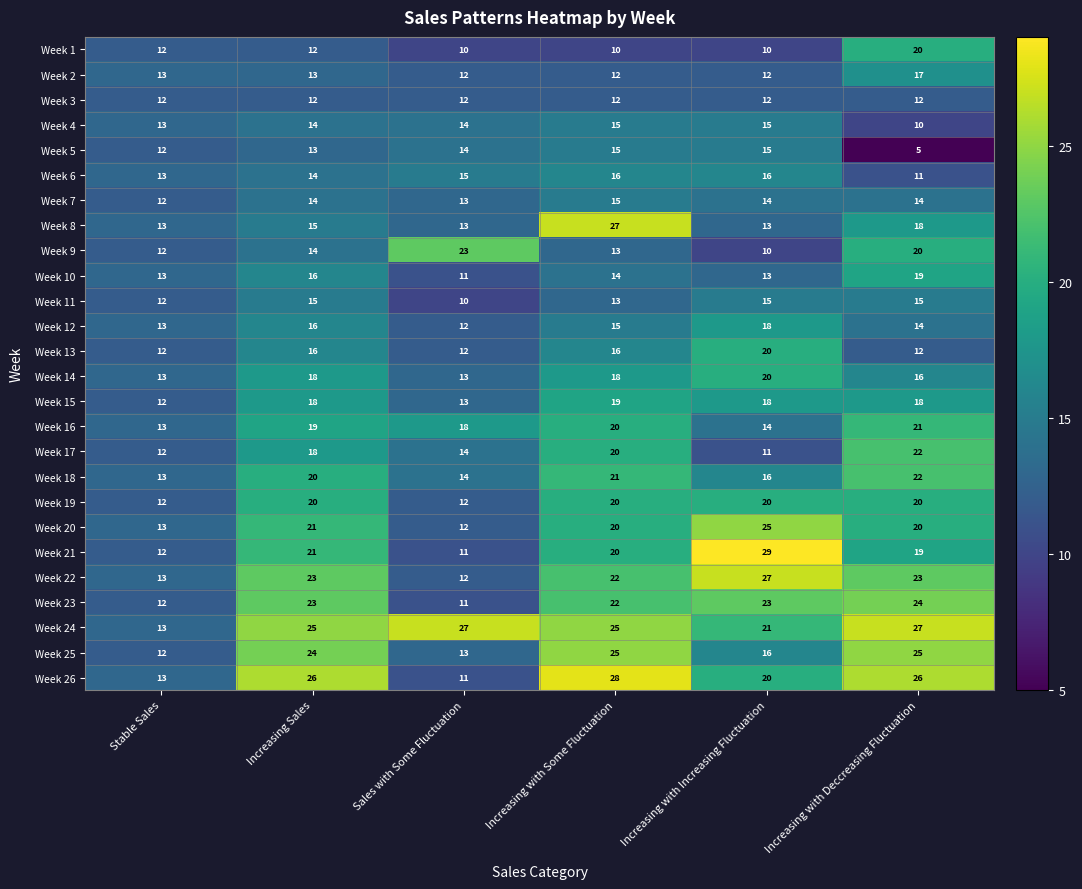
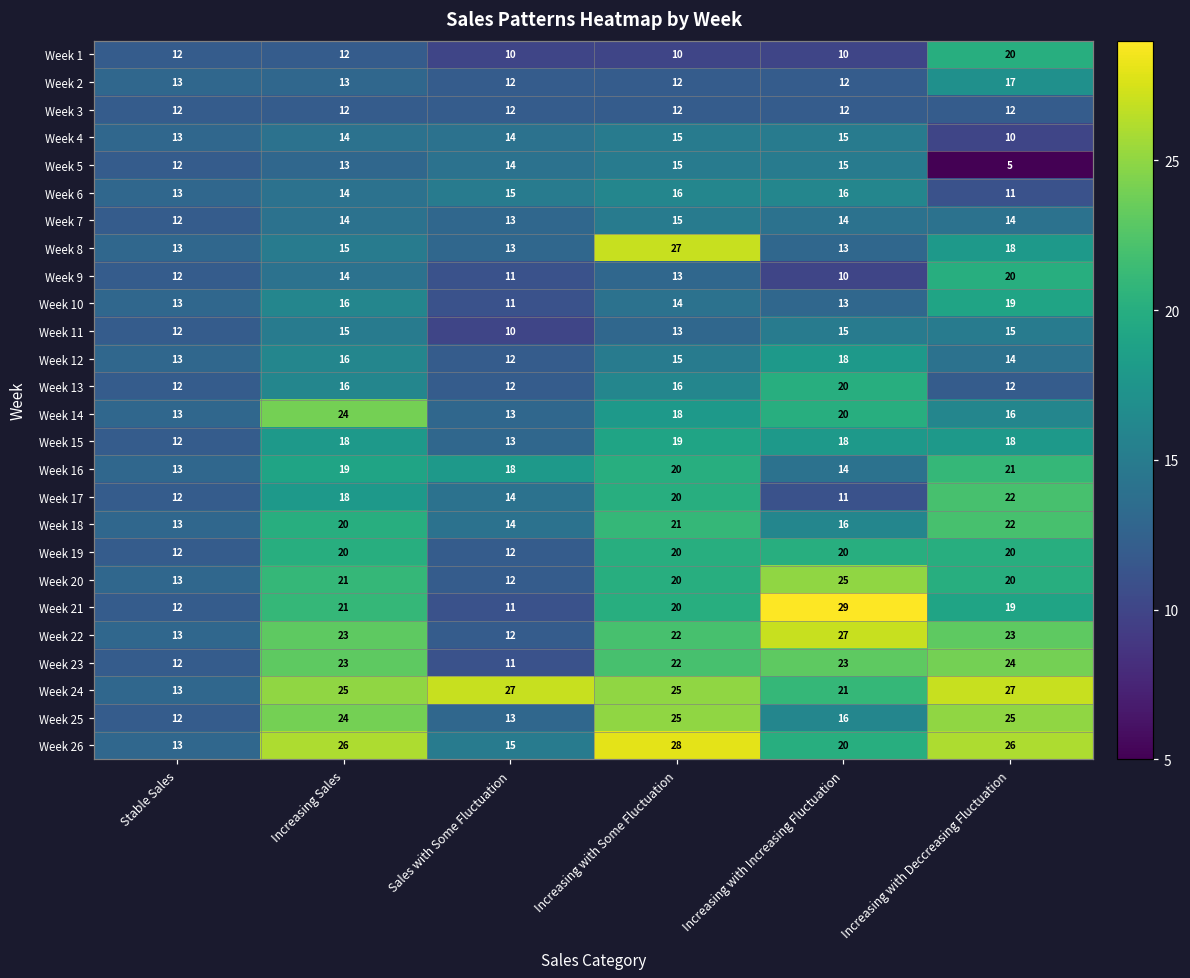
  {
    "Week 1": {
      "Stable Sales": 12,
      "Increasing Sales": 12,
      "Sales with Some Fluctuation": 10,
      "Increasing with Some Fluctuation": 10,
      "Increasing with Increasing Fluctuation": 10,
      "Increasing with Deccreasing Fluctuation": 20
    },
    "Week 2": {
      "Stable Sales": 13,
      "Increasing Sales": 13,
      "Sales with Some Fluctuation": 12,
      "Increasing with Some Fluctuation": 12,
      "Increasing with Increasing Fluctuation": 12,
      "Increasing with Deccreasing Fluctuation": 17
    },
    "Week 3": {
      "Stable Sales": 12,
      "Increasing Sales": 12,
      "Sales with Some Fluctuation": 12,
      "Increasing with Some Fluctuation": 12,
      "Increasing with Increasing Fluctuation": 12,
      "Increasing with Deccreasing Fluctuation": 12
    },
    "Week 4": {
      "Stable Sales": 13,
      "Increasing Sales": 14,
      "Sales with Some Fluctuation": 14,
      "Increasing with Some Fluctuation": 15,
      "Increasing with Increasing Fluctuation": 15,
      "Increasing with Deccreasing Fluctuation": 10
    },
    "Week 5": {
      "Stable Sales": 12,
      "Increasing Sales": 13,
      "Sales with Some Fluctuation": 14,
      "Increasing with Some Fluctuation": 15,
      "Increasing with Increasing Fluctuation": 15,
      "Increasing with Deccreasing Fluctuation": 5
    },
    "Week 6": {
      "Stable Sales": 13,
      "Increasing Sales": 14,
      "Sales with Some Fluctuation": 15,
      "Increasing with Some Fluctuation": 16,
      "Increasing with Increasing Fluctuation": 16,
      "Increasing with Deccreasing Fluctuation": 11
    },
    "Week 7": {
      "Stable Sales": 12,
      "Increasing Sales": 14,
      "Sales with Some Fluctuation": 13,
      "Increasing with Some Fluctuation": 15,
      "Increasing with Increasing Fluctuation": 14,
      "Increasing with Deccreasing Fluctuation": 14
    },
    "Week 8": {
      "Stable Sales": 13,
      "Increasing Sales": 15,
      "Sales with Some Fluctuation": 13,
      "Increasing with Some Fluctuation": 27,
      "Increasing with Increasing Fluctuation": 13,
      "Increasing with Deccreasing Fluctuation": 18
    },
    "Week 9": {
      "Stable Sales": 12,
      "Increasing Sales": 14,
-     "Sales with Some Fluctuation": 23,
+     "Sales with Some Fluctuation": 11,
      "Increasing with Some Fluctuation": 13,
      "Increasing with Increasing Fluctuation": 10,
      "Increasing with Deccreasing Fluctuation": 20
    },
    "Week 10": {
      "Stable Sales": 13,
      "Increasing Sales": 16,
      "Sales with Some Fluctuation": 11,
      "Increasing with Some Fluctuation": 14,
      "Increasing with Increasing Fluctuation": 13,
      "Increasing with Deccreasing Fluctuation": 19
    },
    "Week 11": {
      "Stable Sales": 12,
      "Increasing Sales": 15,
      "Sales with Some Fluctuation": 10,
      "Increasing with Some Fluctuation": 13,
      "Increasing with Increasing Fluctuation": 15,
      "Increasing with Deccreasing Fluctuation": 15
    },
    "Week 12": {
      "Stable Sales": 13,
      "Increasing Sales": 16,
      "Sales with Some Fluctuation": 12,
      "Increasing with Some Fluctuation": 15,
      "Increasing with Increasing Fluctuation": 18,
      "Increasing with Deccreasing Fluctuation": 14
    },
    "Week 13": {
      "Stable Sales": 12,
      "Increasing Sales": 16,
      "Sales with Some Fluctuation": 12,
      "Increasing with Some Fluctuation": 16,
      "Increasing with Increasing Fluctuation": 20,
      "Increasing with Deccreasing Fluctuation": 12
    },
    "Week 14": {
      "Stable Sales": 13,
-     "Increasing Sales": 18,
+     "Increasing Sales": 24,
      "Sales with Some Fluctuation": 13,
      "Increasing with Some Fluctuation": 18,
      "Increasing with Increasing Fluctuation": 20,
      "Increasing with Deccreasing Fluctuation": 16
    },
    "Week 15": {
      "Stable Sales": 12,
      "Increasing Sales": 18,
      "Sales with Some Fluctuation": 13,
      "Increasing with Some Fluctuation": 19,
      "Increasing with Increasing Fluctuation": 18,
      "Increasing with Deccreasing Fluctuation": 18
    },
    "Week 16": {
      "Stable Sales": 13,
      "Increasing Sales": 19,
      "Sales with Some Fluctuation": 18,
      "Increasing with Some Fluctuation": 20,
      "Increasing with Increasing Fluctuation": 14,
      "Increasing with Deccreasing Fluctuation": 21
    },
    "Week 17": {
      "Stable Sales": 12,
      "Increasing Sales": 18,
      "Sales with Some Fluctuation": 14,
      "Increasing with Some Fluctuation": 20,
      "Increasing with Increasing Fluctuation": 11,
      "Increasing with Deccreasing Fluctuation": 22
    },
    "Week 18": {
      "Stable Sales": 13,
      "Increasing Sales": 20,
      "Sales with Some Fluctuation": 14,
      "Increasing with Some Fluctuation": 21,
      "Increasing with Increasing Fluctuation": 16,
      "Increasing with Deccreasing Fluctuation": 22
    },
    "Week 19": {
      "Stable Sales": 12,
      "Increasing Sales": 20,
      "Sales with Some Fluctuation": 12,
      "Increasing with Some Fluctuation": 20,
      "Increasing with Increasing Fluctuation": 20,
      "Increasing with Deccreasing Fluctuation": 20
    },
    "Week 20": {
      "Stable Sales": 13,
      "Increasing Sales": 21,
      "Sales with Some Fluctuation": 12,
      "Increasing with Some Fluctuation": 20,
      "Increasing with Increasing Fluctuation": 25,
      "Increasing with Deccreasing Fluctuation": 20
    },
    "Week 21": {
      "Stable Sales": 12,
      "Increasing Sales": 21,
      "Sales with Some Fluctuation": 11,
      "Increasing with Some Fluctuation": 20,
      "Increasing with Increasing Fluctuation": 29,
      "Increasing with Deccreasing Fluctuation": 19
    },
    "Week 22": {
      "Stable Sales": 13,
      "Increasing Sales": 23,
      "Sales with Some Fluctuation": 12,
      "Increasing with Some Fluctuation": 22,
      "Increasing with Increasing Fluctuation": 27,
      "Increasing with Deccreasing Fluctuation": 23
    },
    "Week 23": {
      "Stable Sales": 12,
      "Increasing Sales": 23,
      "Sales with Some Fluctuation": 11,
      "Increasing with Some Fluctuation": 22,
      "Increasing with Increasing Fluctuation": 23,
      "Increasing with Deccreasing Fluctuation": 24
    },
    "Week 24": {
      "Stable Sales": 13,
      "Increasing Sales": 25,
      "Sales with Some Fluctuation": 27,
      "Increasing with Some Fluctuation": 25,
      "Increasing with Increasing Fluctuation": 21,
      "Increasing with Deccreasing Fluctuation": 27
    },
    "Week 25": {
      "Stable Sales": 12,
      "Increasing Sales": 24,
      "Sales with Some Fluctuation": 13,
      "Increasing with Some Fluctuation": 25,
      "Increasing with Increasing Fluctuation": 16,
      "Increasing with Deccreasing Fluctuation": 25
    },
    "Week 26": {
      "Stable Sales": 13,
      "Increasing Sales": 26,
-     "Sales with Some Fluctuation": 11,
+     "Sales with Some Fluctuation": 15,
      "Increasing with Some Fluctuation": 28,
      "Increasing with Increasing Fluctuation": 20,
      "Increasing with Deccreasing Fluctuation": 26
    }
  }
